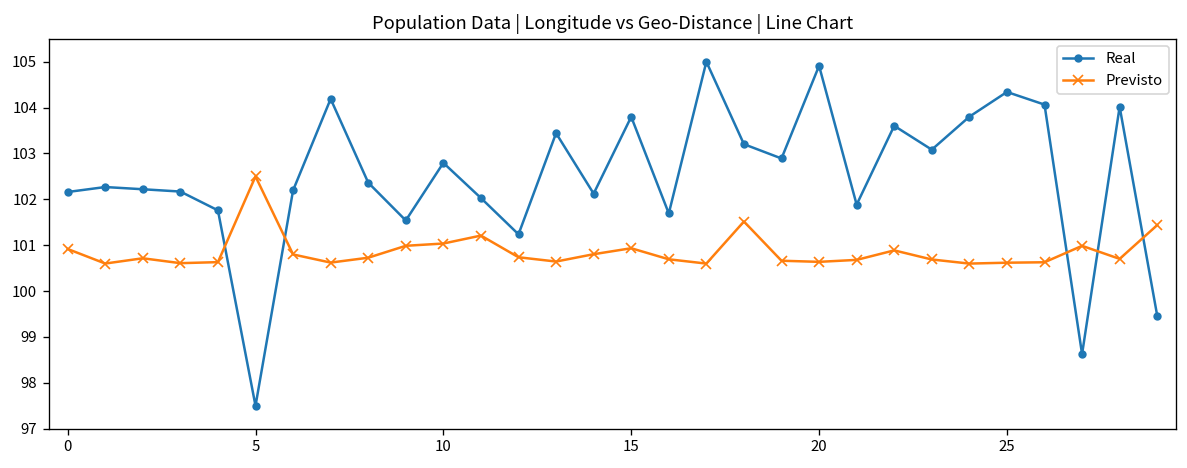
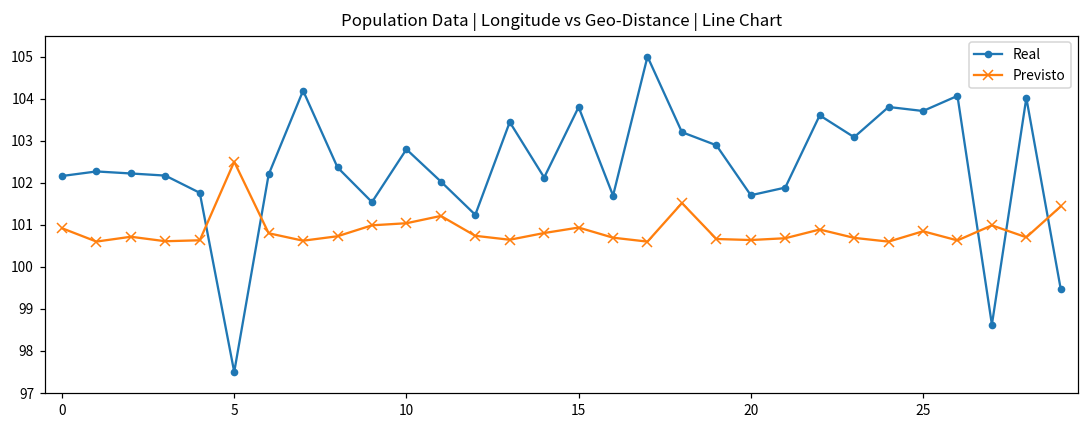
  {
    "Real": {
      "0": 102.2,
      "5": 97.5,
      "10": 102.8,
      "15": 103.8,
-     "20": 104.9,
-     "25": 104.3
+     "20": 101.7,
+     "25": 103.7
    },
    "Previsto": {
      "0": 100.9,
      "5": 102.5,
      "10": 101.0,
      "15": 100.9,
      "20": 100.6,
-     "25": 100.6
+     "25": 100.8
    }
  }
